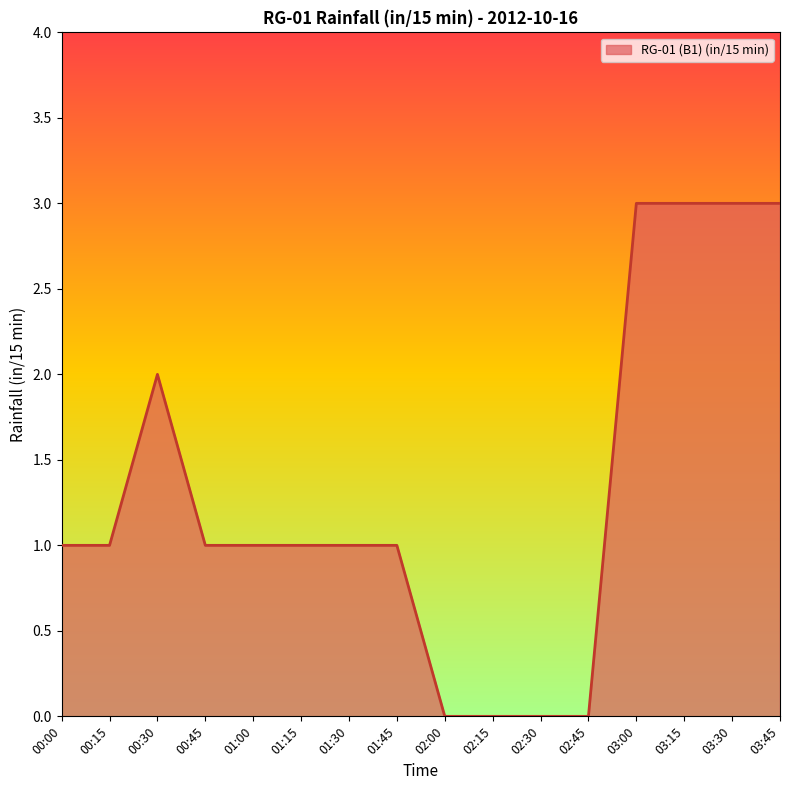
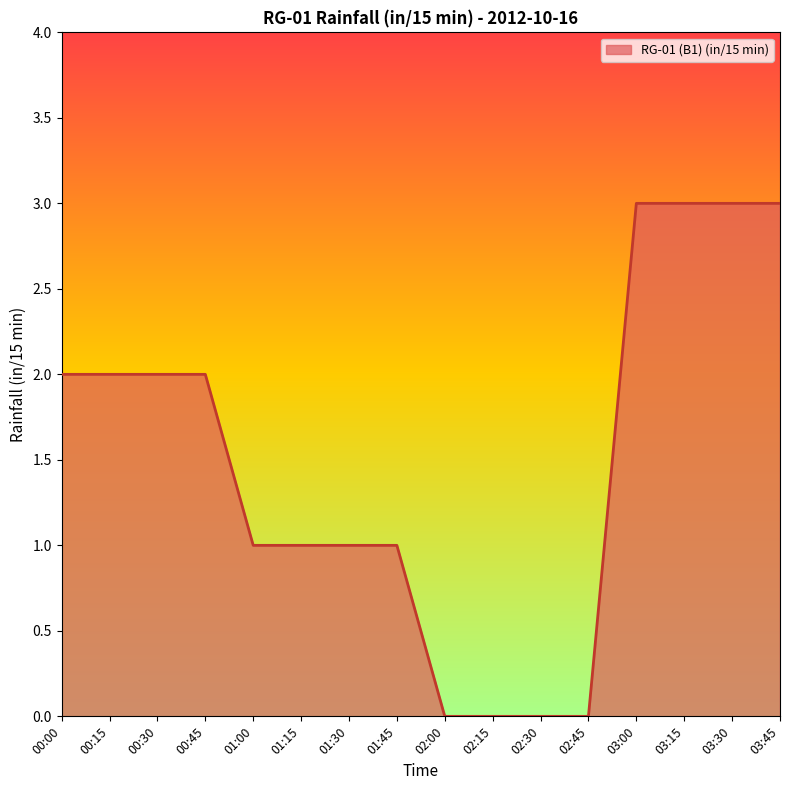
  {
-   "00:00": 1,
-   "00:15": 1,
+   "00:00": 2,
+   "00:15": 2,
    "00:30": 2,
-   "00:45": 1,
+   "00:45": 2,
    "01:00": 1,
    "01:15": 1,
    "01:30": 1,
    "01:45": 1,
    "02:00": 0,
    "02:15": 0,
    "02:30": 0,
    "02:45": 0,
    "03:00": 3,
    "03:15": 3,
    "03:30": 3,
    "03:45": 3
  }
